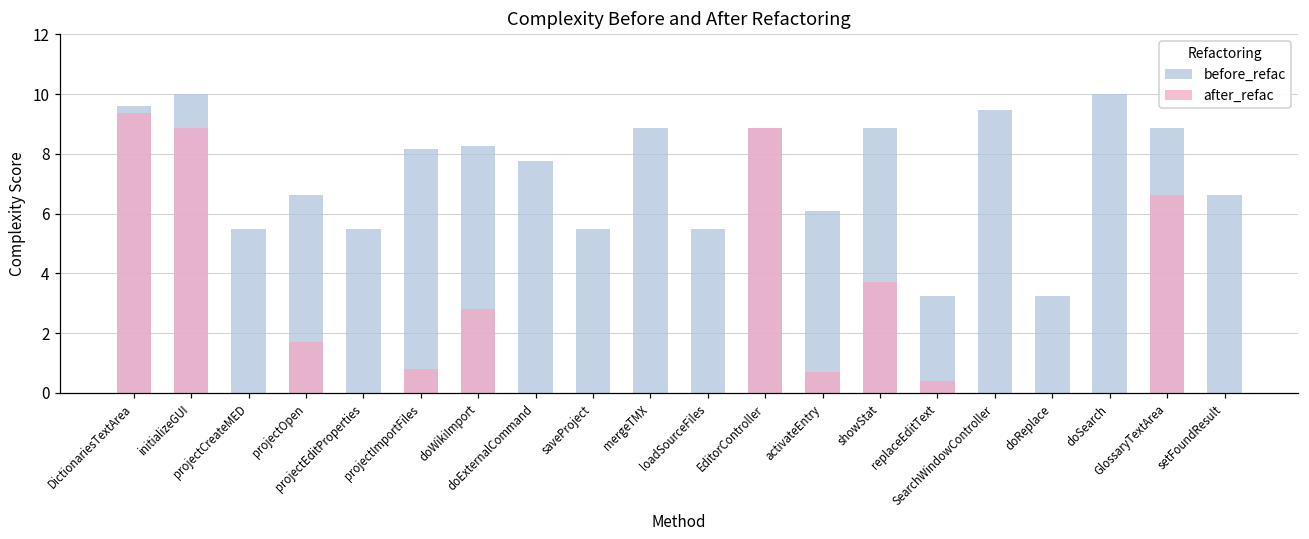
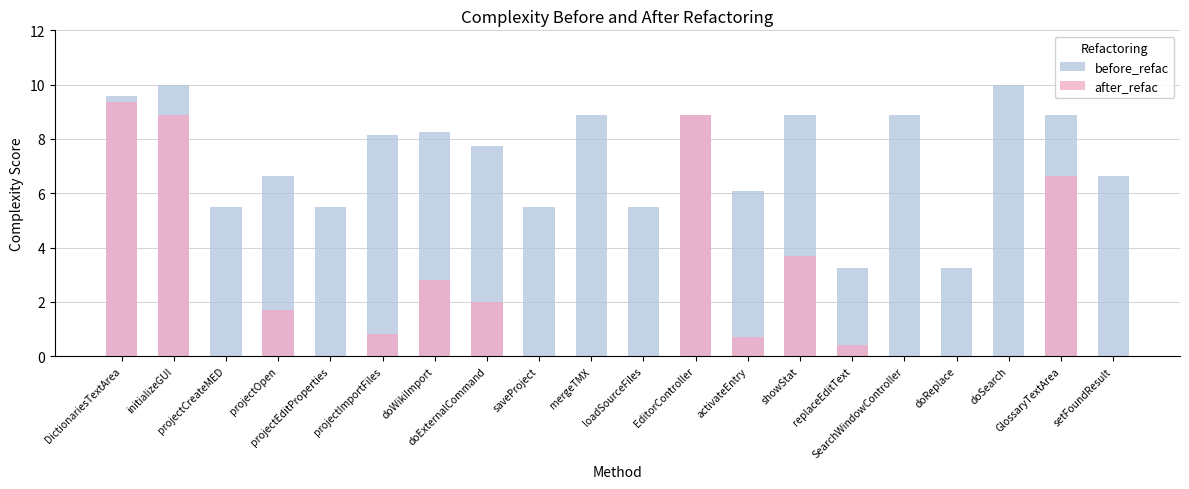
  {
    "before_refac": {
      "DictionariesTextArea": 9.6,
      "initializeGUI": 10.0,
      "projectCreateMED": 5.5,
      "projectOpen": 6.6,
      "projectEditProperties": 5.5,
      "projectImportFiles": 8.2,
      "doWikiImport": 8.3,
      "doExternalCommand": 7.8,
      "saveProject": 5.5,
      "mergeTMX": 8.9,
      "loadSourceFiles": 5.5,
      "EditorController": 8.9,
      "activateEntry": 6.1,
      "showStat": 8.9,
      "replaceEditText": 3.3,
-     "SearchWindowController": 9.5,
+     "SearchWindowController": 8.9,
      "doReplace": 3.3,
      "doSearch": 10.0,
      "GlossaryTextArea": 8.9,
      "setFoundResult": 6.6
    },
    "after_refac": {
      "projectCreateMED": 0,
      "projectEditProperties": 0,
-     "doExternalCommand": 0,
+     "doExternalCommand": 2,
      "saveProject": 0,
      "mergeTMX": 0,
      "loadSourceFiles": 0,
      "EditorController": 8.9,
      "SearchWindowController": 0,
      "doReplace": 0,
      "doSearch": 0,
      "setFoundResult": 0
    }
  }
